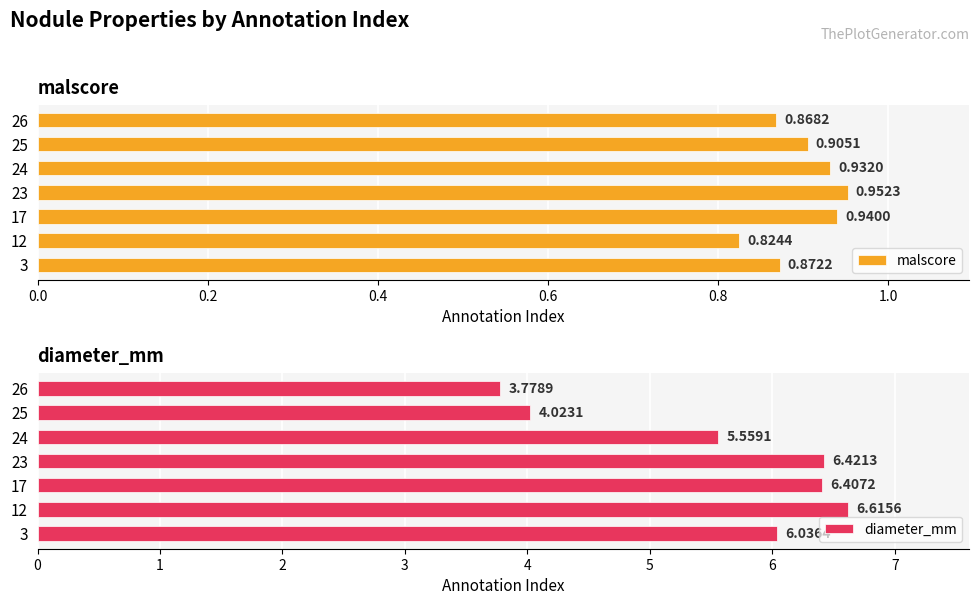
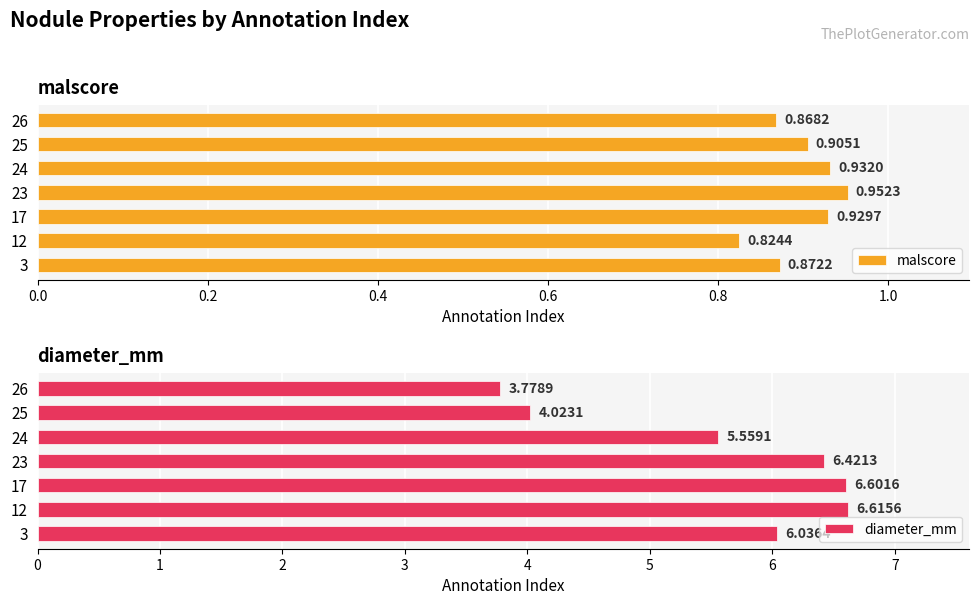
  {
    "malscore": {
      "26": 0.8682,
      "25": 0.9051,
      "24": 0.9320,
      "23": 0.9523,
-     "17": 0.9400,
+     "17": 0.9297,
      "12": 0.8244,
      "3": 0.8722
    },
    "diameter_mm": {
      "26": 3.7789,
      "25": 4.0231,
      "24": 5.5591,
      "23": 6.4213,
-     "17": 6.4072,
+     "17": 6.6016,
      "12": 6.6156
    }
  }
